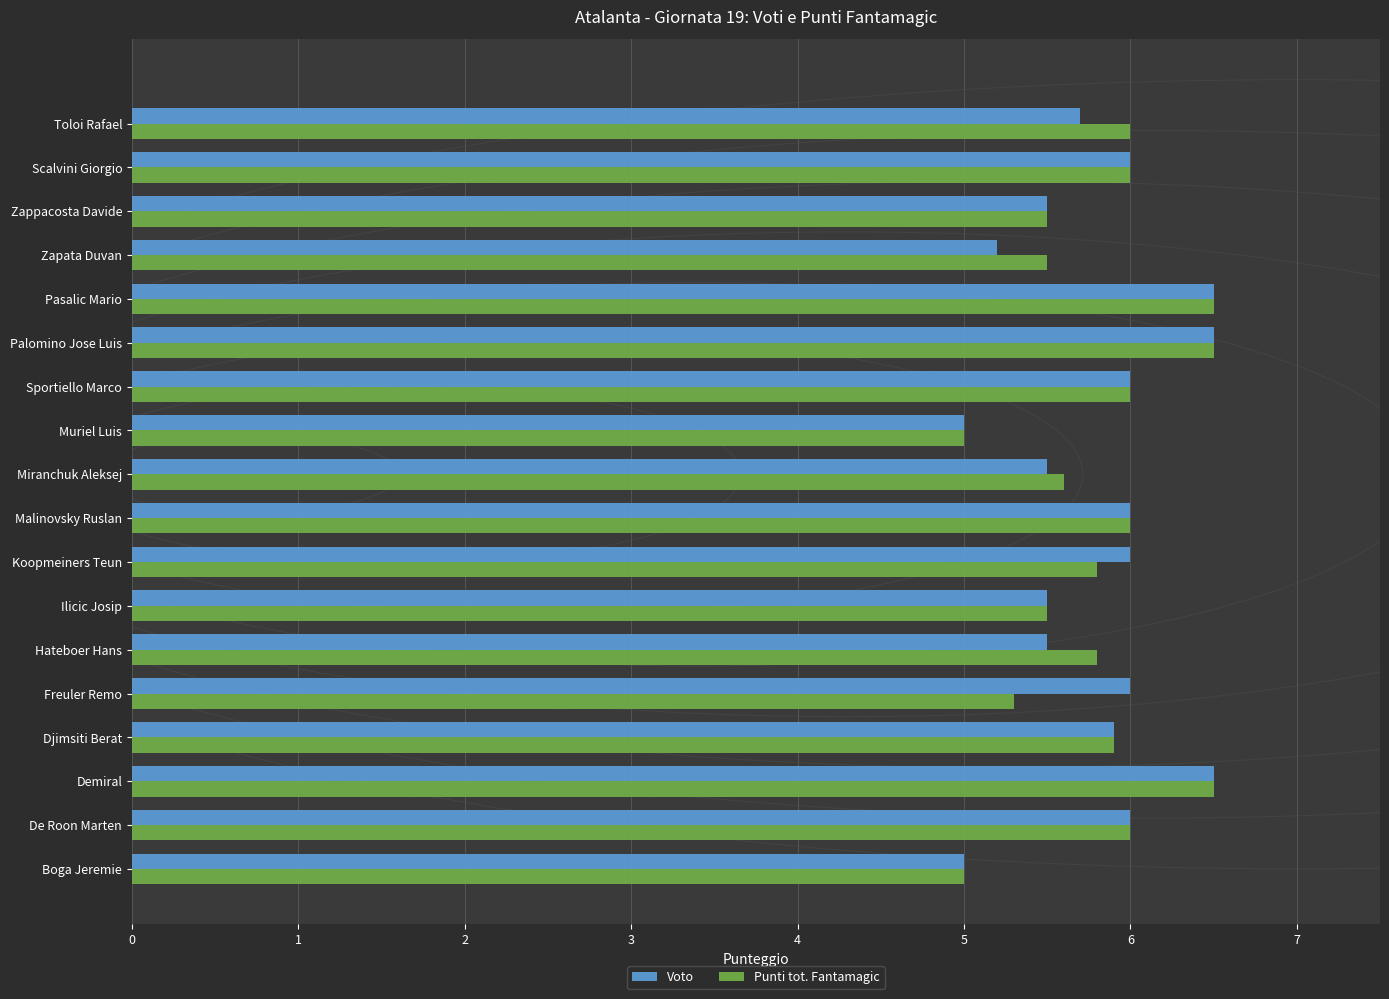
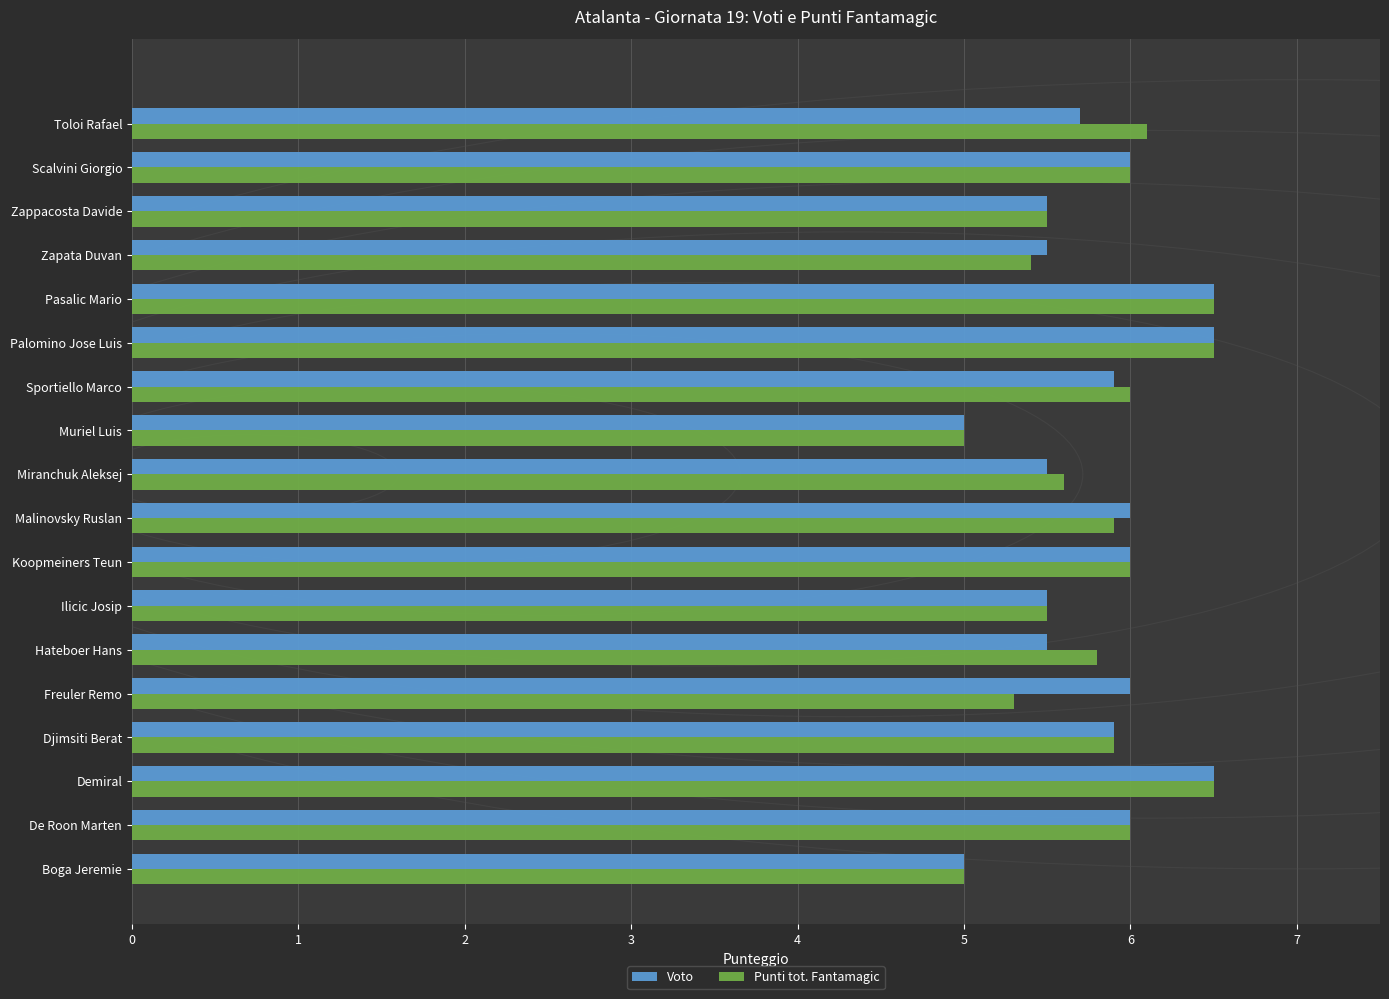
  {
    "Voto": {
      "Toloi Rafael": 5.7,
      "Scalvini Giorgio": 6.0,
      "Zappacosta Davide": 5.5,
-     "Zapata Duvan": 5.2,
+     "Zapata Duvan": 5.5,
      "Pasalic Mario": 6.5,
      "Palomino Jose Luis": 6.5,
-     "Sportiello Marco": 6.0,
+     "Sportiello Marco": 5.9,
      "Muriel Luis": 5.0,
      "Miranchuk Aleksej": 5.5,
      "Malinovsky Ruslan": 6.0,
      "Koopmeiners Teun": 6.0,
      "Ilicic Josip": 5.5,
      "Hateboer Hans": 5.5,
      "Freuler Remo": 6.0,
      "Djimsiti Berat": 5.9,
      "Demiral": 6.5,
      "De Roon Marten": 6.0,
      "Boga Jeremie": 5.0
    },
    "Punti tot. Fantamagic": {
-     "Toloi Rafael": 6.0,
+     "Toloi Rafael": 6.1,
      "Scalvini Giorgio": 6.0,
      "Zappacosta Davide": 5.5,
-     "Zapata Duvan": 5.5,
+     "Zapata Duvan": 5.4,
      "Pasalic Mario": 6.5,
      "Palomino Jose Luis": 6.5,
      "Sportiello Marco": 6.0,
      "Muriel Luis": 5.0,
      "Miranchuk Aleksej": 5.6,
-     "Malinovsky Ruslan": 6.0,
-     "Koopmeiners Teun": 5.8,
+     "Malinovsky Ruslan": 5.9,
+     "Koopmeiners Teun": 6.0,
      "Ilicic Josip": 5.5,
      "Hateboer Hans": 5.8,
      "Freuler Remo": 5.3,
      "Djimsiti Berat": 5.9,
      "Demiral": 6.5,
      "De Roon Marten": 6.0,
      "Boga Jeremie": 5.0
    }
  }
